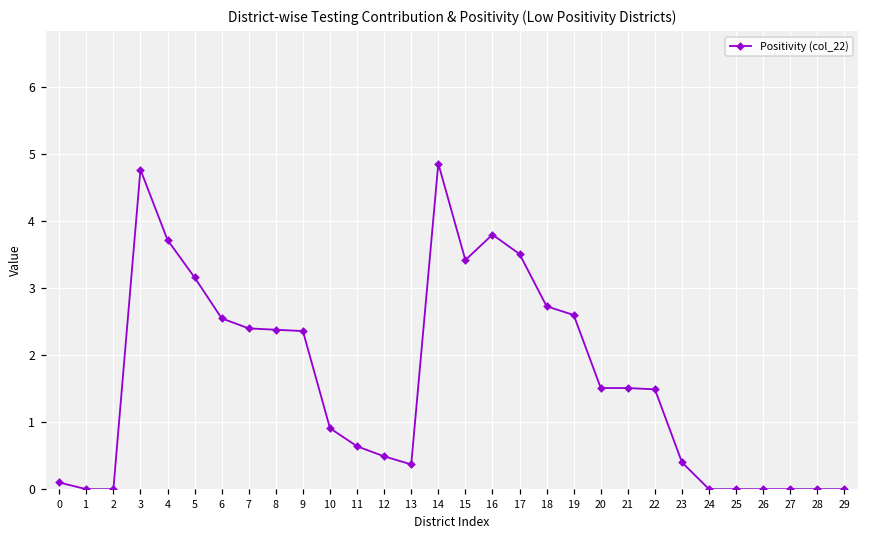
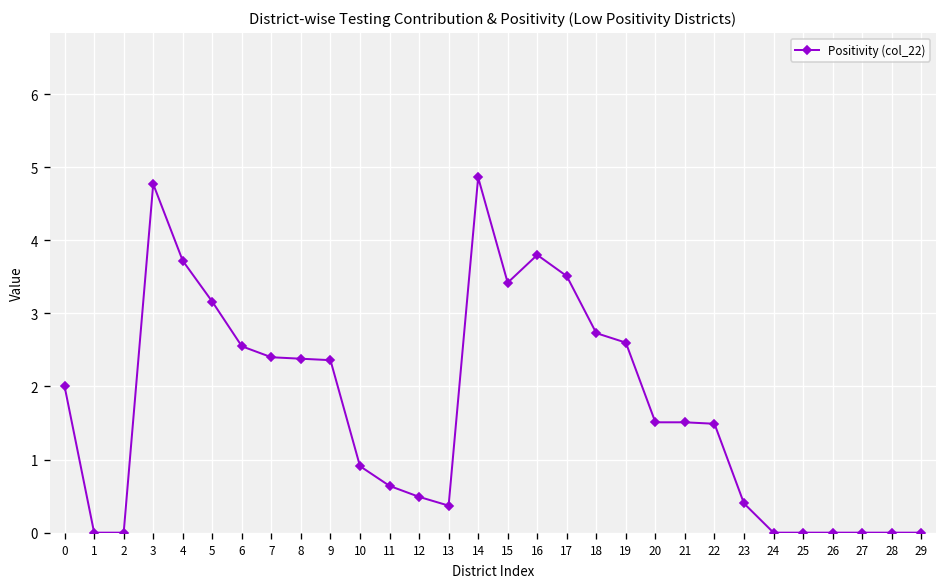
  {
-   "0": 0.1,
+   "0": 2.0,
    "1": 0.0,
    "2": 0.0,
    "3": 4.8,
    "4": 3.7,
    "5": 3.2,
    "6": 2.6,
    "7": 2.4,
    "8": 2.4,
    "9": 2.4,
    "10": 0.9,
    "11": 0.6,
    "12": 0.5,
    "13": 0.4,
    "14": 4.9,
    "15": 3.4,
    "16": 3.8,
    "17": 3.5,
    "18": 2.7,
    "19": 2.6,
    "20": 1.5,
    "21": 1.5,
    "22": 1.5,
    "23": 0.4,
    "24": 0.0,
    "25": 0.0,
    "26": 0.0,
    "27": 0.0,
    "28": 0.0,
    "29": 0.0
  }
